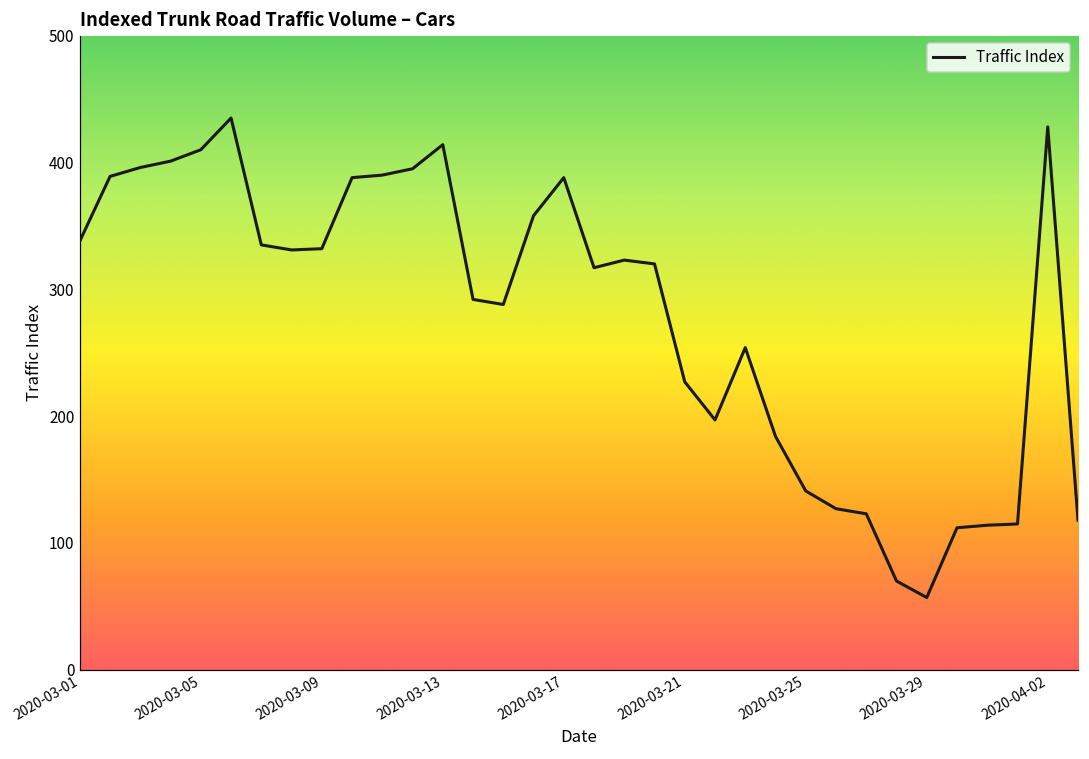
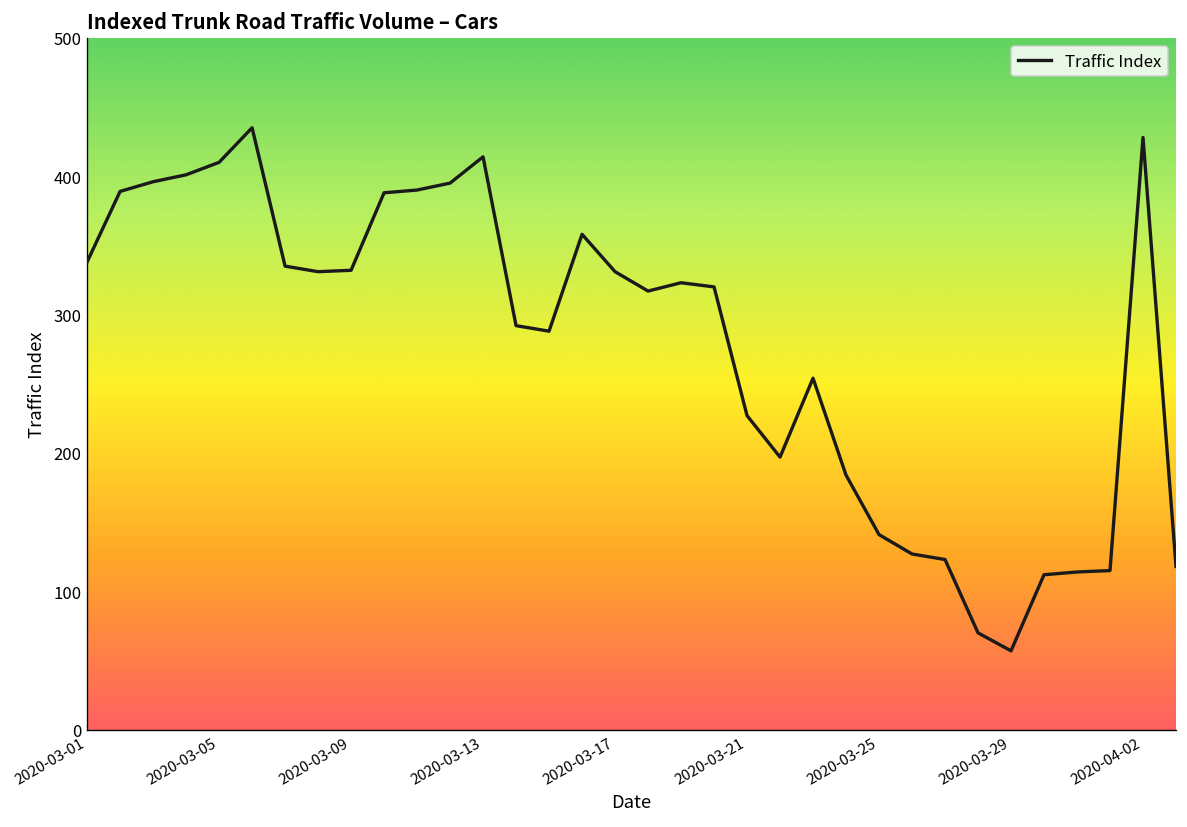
  {
    "2020-03-01": 338,
    "2020-03-05": 410,
    "2020-03-09": 332,
    "2020-03-13": 414,
-   "2020-03-17": 388,
+   "2020-03-17": 331,
    "2020-03-21": 227,
    "2020-03-25": 141,
    "2020-03-29": 57,
    "2020-04-02": 428
  }
